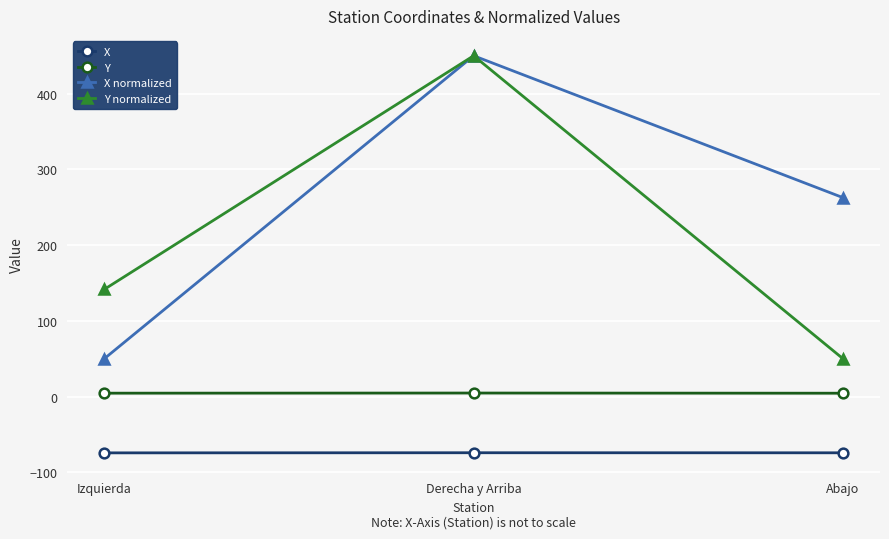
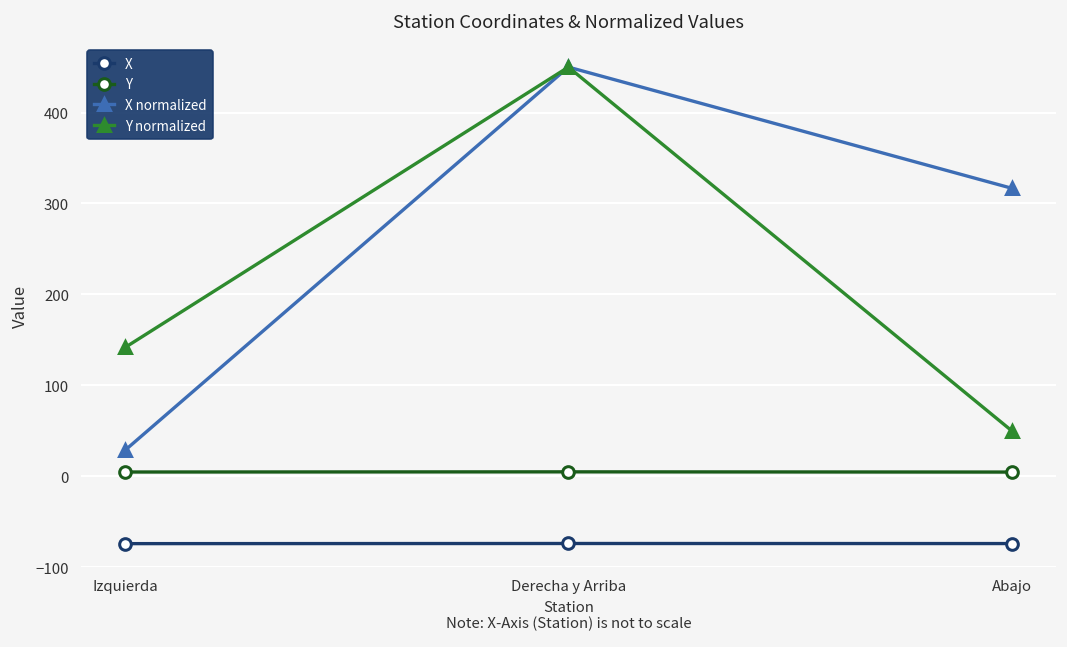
  {
    "X": {
      "Izquierda": -70,
      "Derecha y Arriba": -70,
      "Abajo": -70
    },
    "X normalized": {
-     "Izquierda": 50,
-     "Abajo": 260
+     "Izquierda": 30,
+     "Abajo": 320
    }
  }
